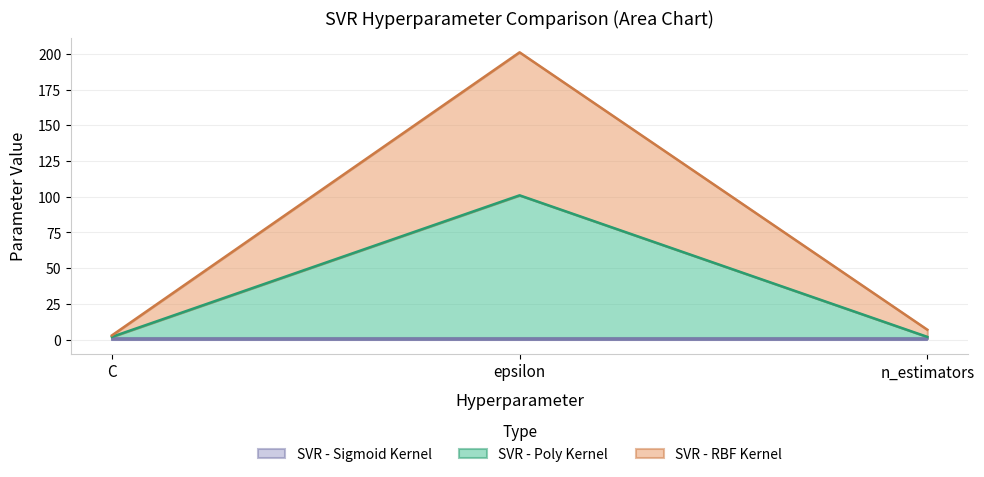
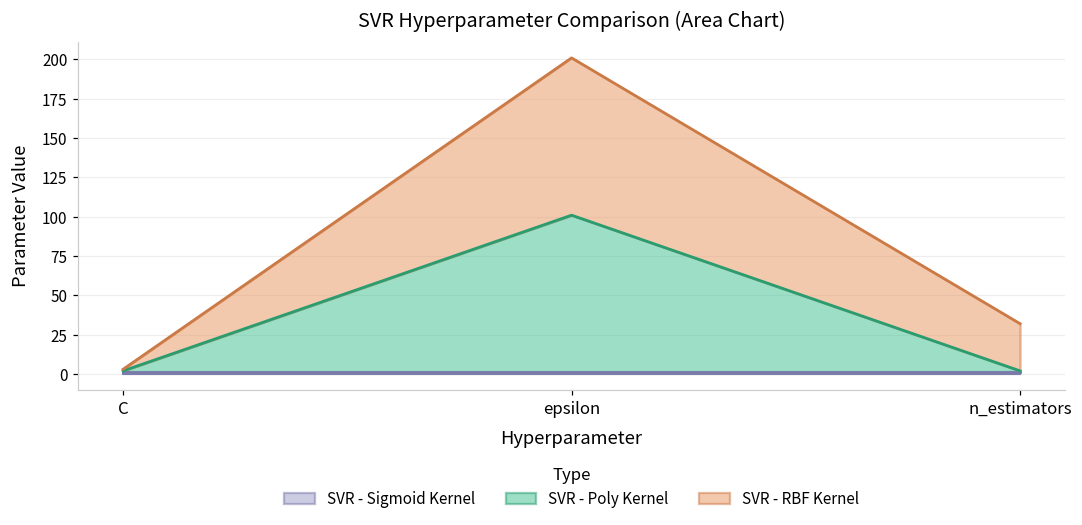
  {
    "SVR - Poly Kernel": {
      "epsilon": 100
    },
    "SVR - RBF Kernel": {
      "epsilon": 100,
-     "n_estimators": 5
+     "n_estimators": 30
    }
  }
